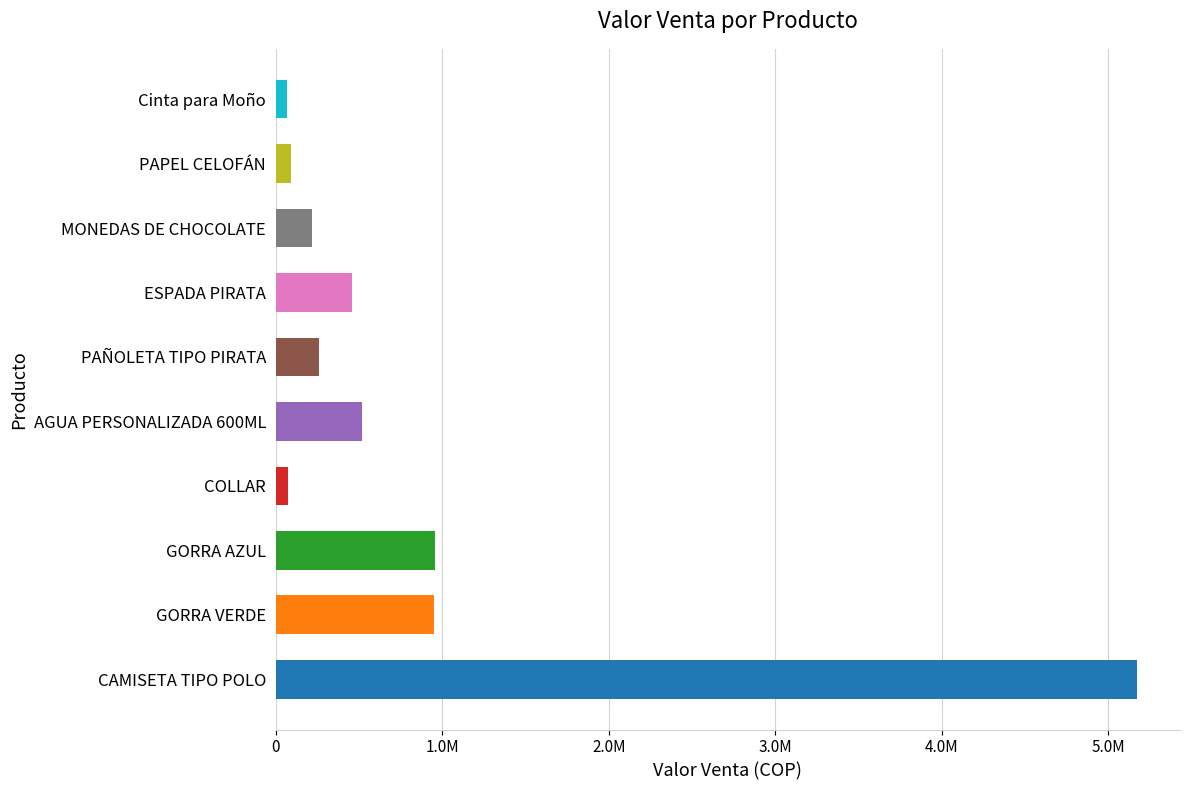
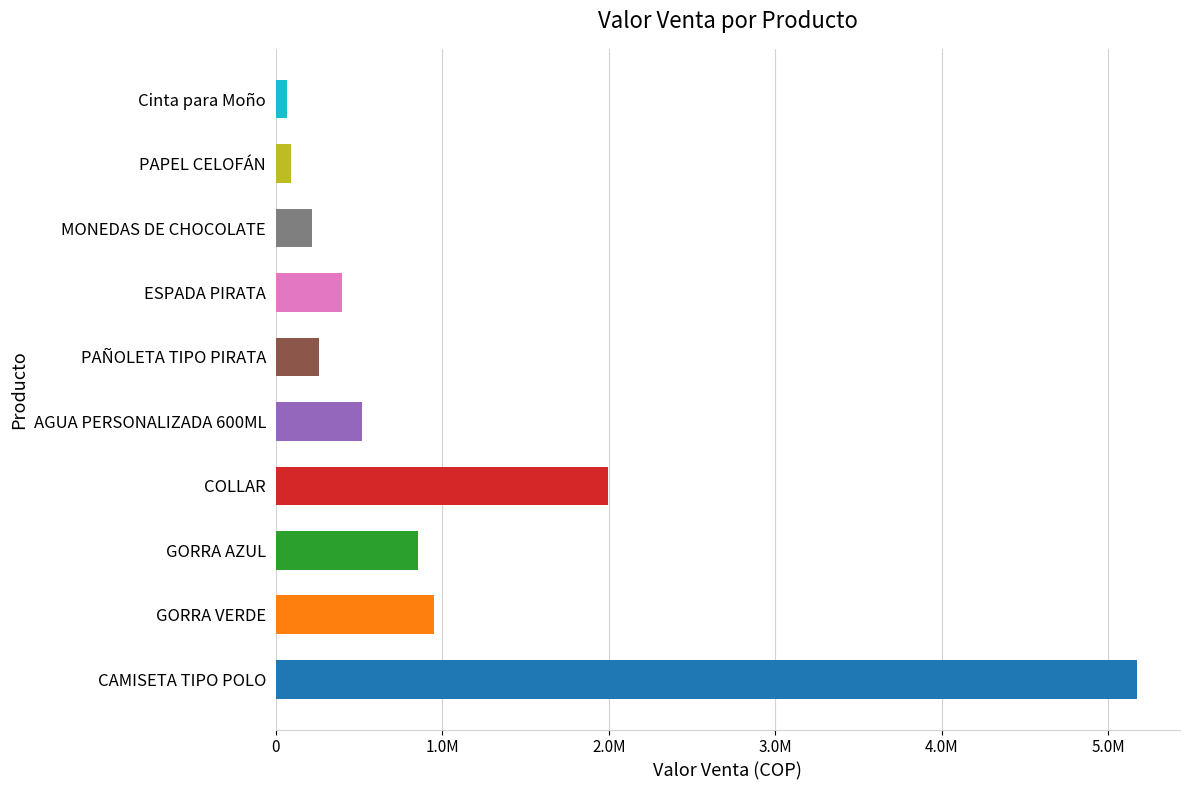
  {
    "Cinta para Moño": 70000,
    "PAPEL CELOFÁN": 90000,
    "MONEDAS DE CHOCOLATE": 220000,
-   "ESPADA PIRATA": 460000,
+   "ESPADA PIRATA": 400000,
    "PAÑOLETA TIPO PIRATA": 260000,
    "AGUA PERSONALIZADA 600ML": 520000,
-   "COLLAR": 70000,
-   "GORRA AZUL": 960000,
+   "COLLAR": 2000000,
+   "GORRA AZUL": 860000,
    "GORRA VERDE": 950000,
    "CAMISETA TIPO POLO": 5170000
  }
